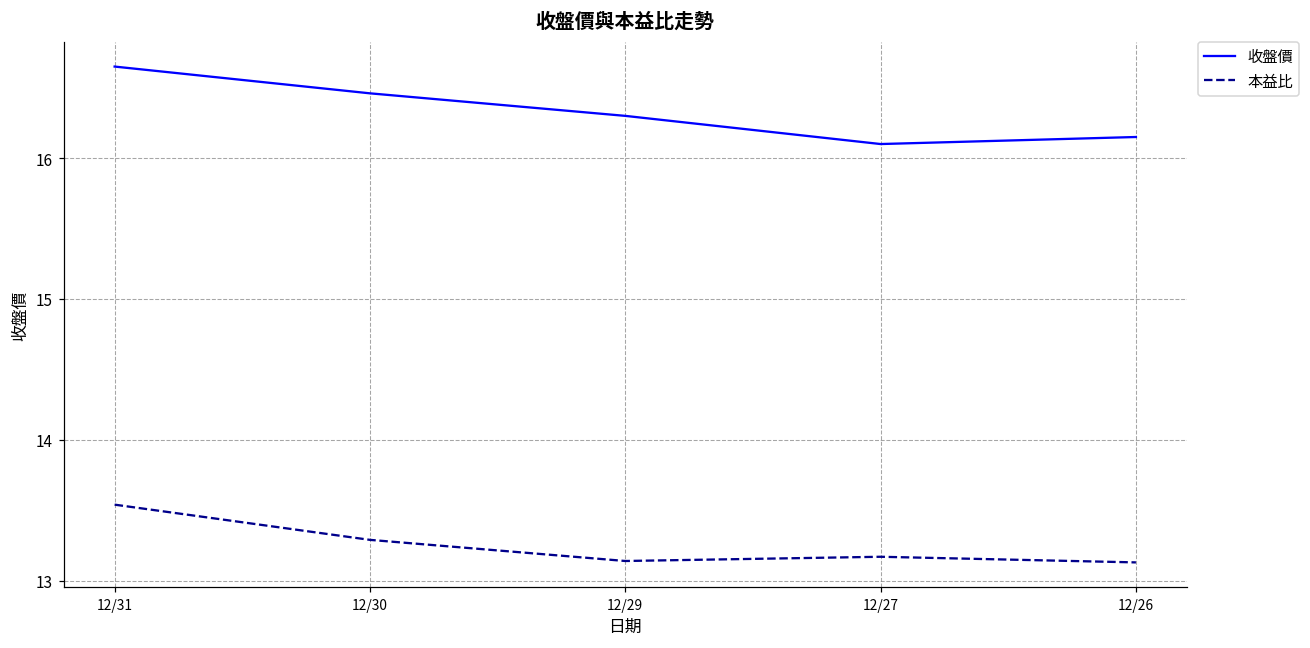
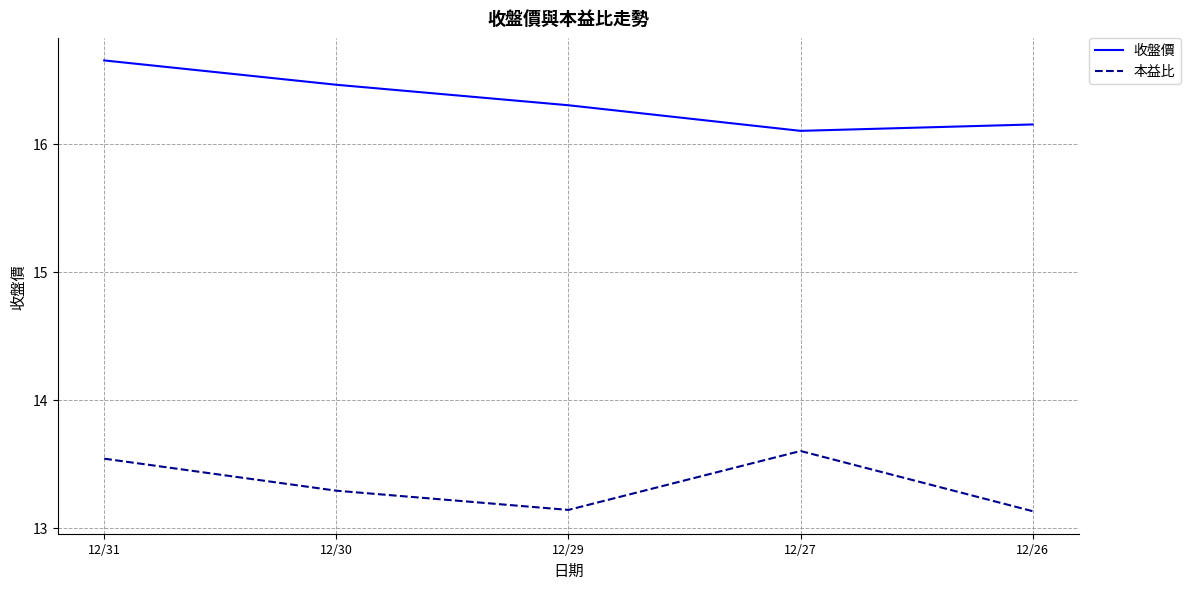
  {
    "收盤價": {
      "12/31": 16.65,
      "12/30": 16.46,
      "12/29": 16.30,
      "12/27": 16.10,
      "12/26": 16.15
    },
    "本益比": {
      "12/31": 13.54,
      "12/30": 13.29,
      "12/29": 13.14,
-     "12/27": 13.17,
+     "12/27": 13.60,
      "12/26": 13.13
    }
  }
